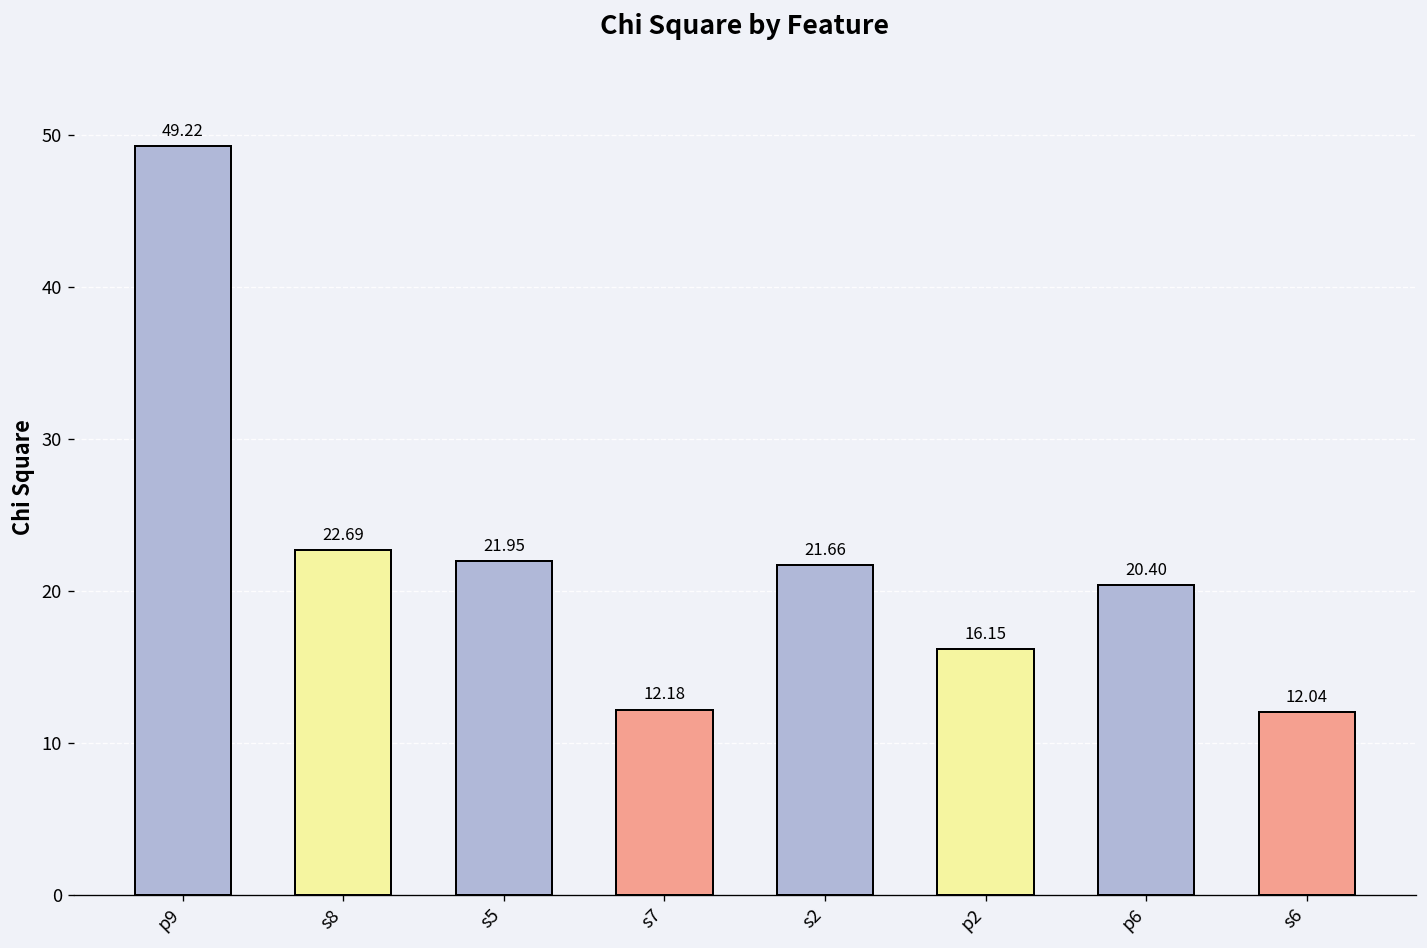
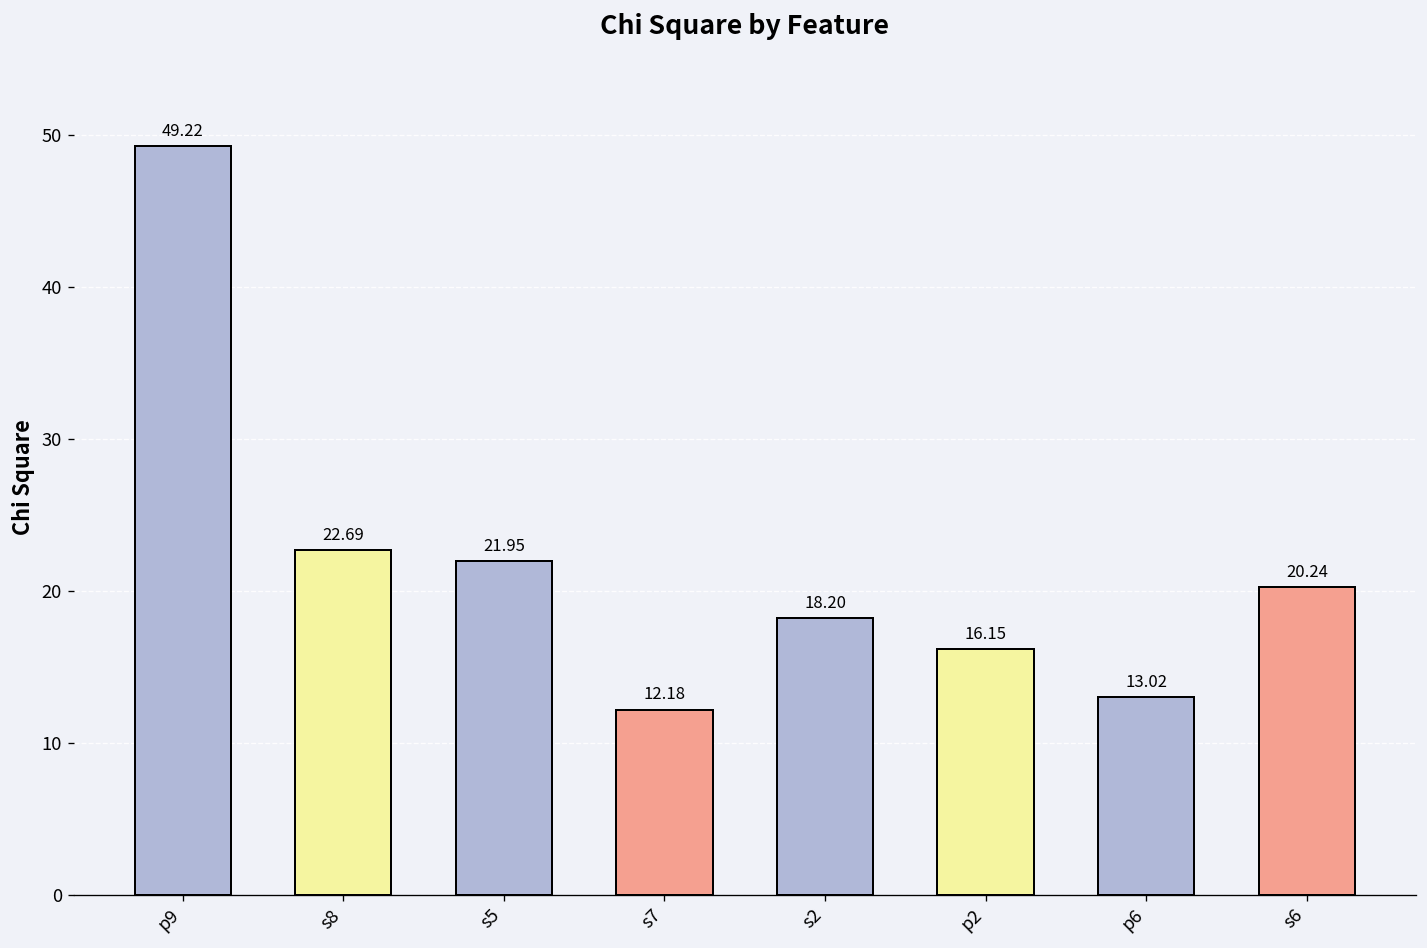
  {
    "p9": 49.22,
    "s8": 22.69,
    "s5": 21.95,
    "s7": 12.18,
-   "s2": 21.66,
+   "s2": 18.20,
    "p2": 16.15,
-   "p6": 20.40,
-   "s6": 12.04
+   "p6": 13.02,
+   "s6": 20.24
  }
